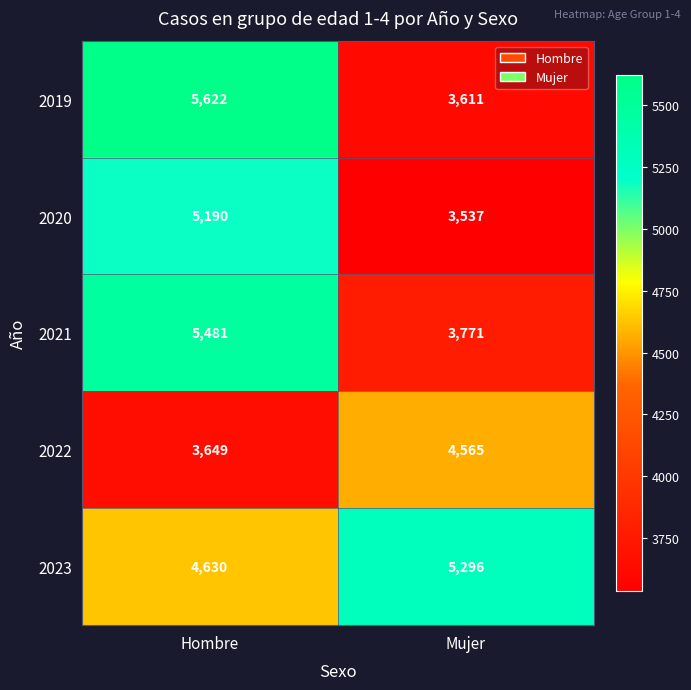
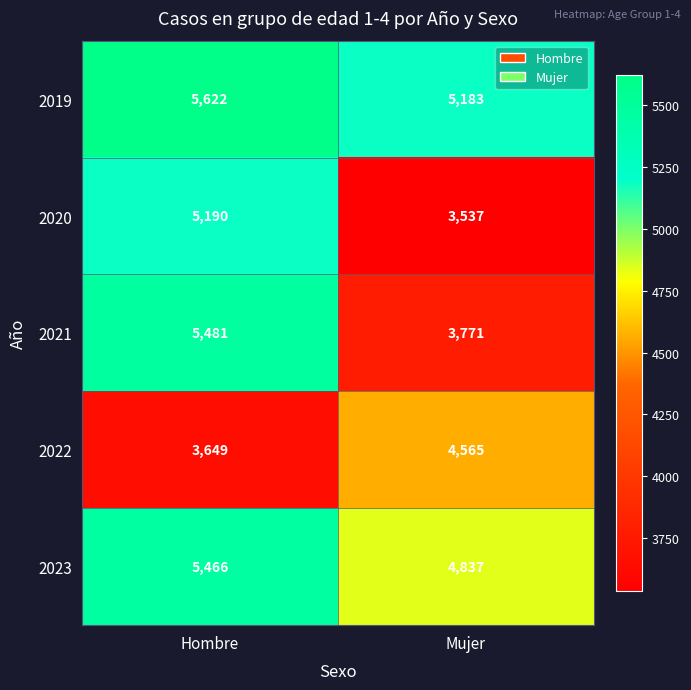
  {
    "2019": {
      "Hombre": "5,622",
-     "Mujer": "3,611"
+     "Mujer": "5,183"
    },
    "2020": {
      "Hombre": "5,190",
      "Mujer": "3,537"
    },
    "2021": {
      "Hombre": "5,481",
      "Mujer": "3,771"
    },
    "2022": {
      "Hombre": "3,649",
      "Mujer": "4,565"
    },
    "2023": {
-     "Hombre": "4,630",
-     "Mujer": "5,296"
+     "Hombre": "5,466",
+     "Mujer": "4,837"
    }
  }
